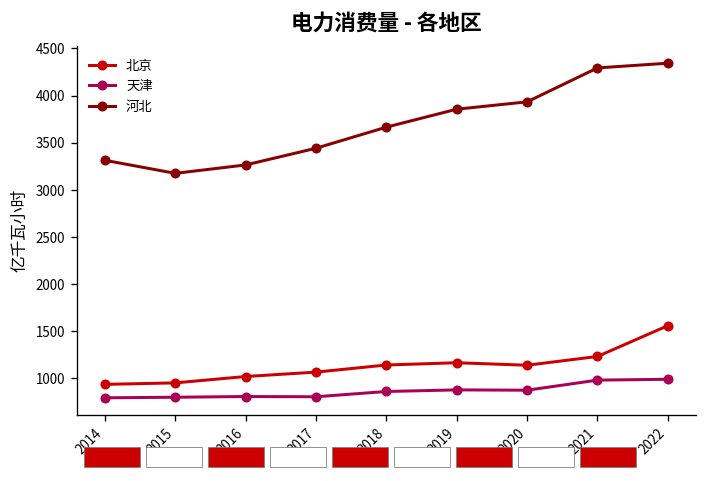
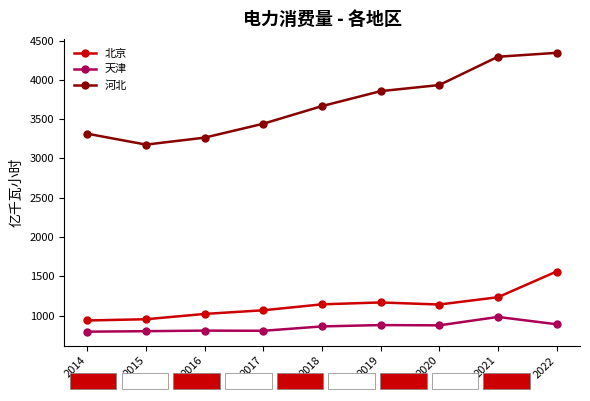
  {
    "北京": {
      "2022": 1600
    },
    "天津": {
-     "2022": 1000
+     "2022": 900
    },
    "河北": {
      "2022": 4300
    }
  }
